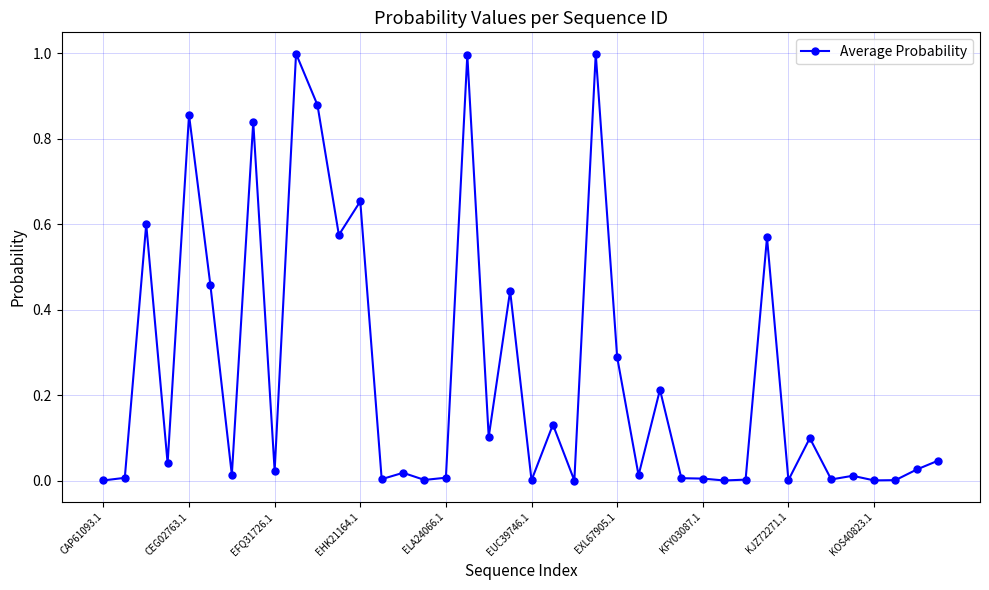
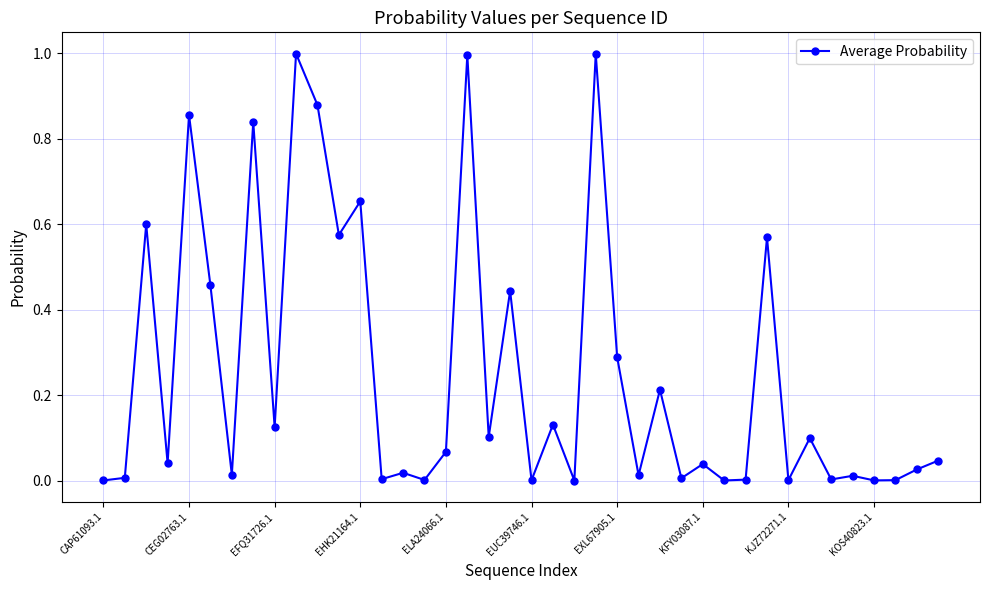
  {
    "CAP61093.1": 0.00,
    "CEG02763.1": 0.86,
-   "EFQ31726.1": 0.02,
+   "EFQ31726.1": 0.12,
    "EHK21164.1": 0.65,
-   "ELA24066.1": 0.01,
+   "ELA24066.1": 0.07,
    "EUC39746.1": 0.00,
    "EXL67905.1": 0.29,
-   "KFY03087.1": 0.00,
+   "KFY03087.1": 0.04,
    "KJZ72271.1": 0.00,
    "KOS40823.1": 0.00
  }
